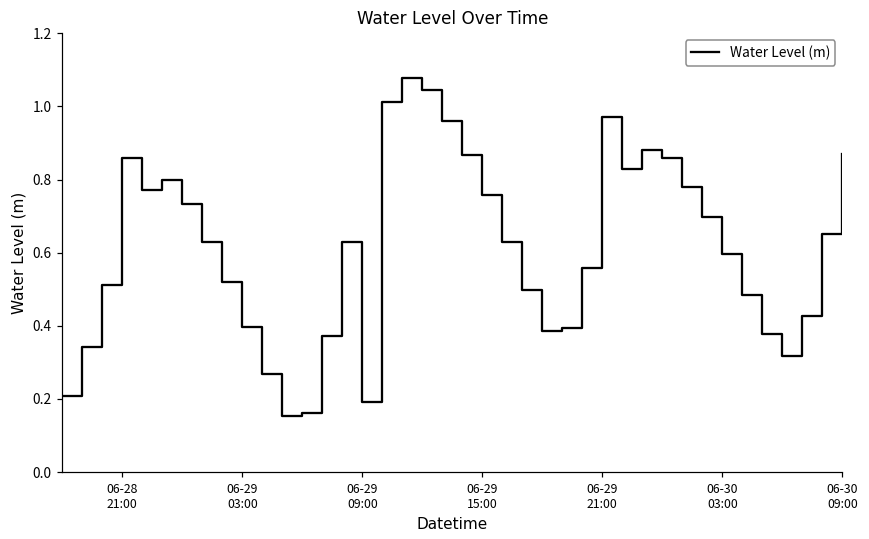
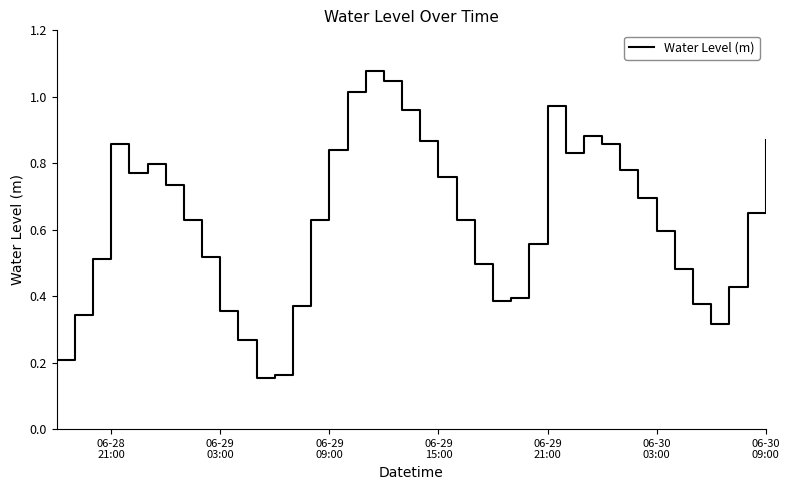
  {
    "06-28 21:00": 0.86,
-   "06-29 03:00": 0.40,
-   "06-29 09:00": 0.19,
+   "06-29 03:00": 0.36,
+   "06-29 09:00": 0.84,
    "06-29 15:00": 0.76,
    "06-29 21:00": 0.97,
    "06-30 03:00": 0.60,
    "06-30 09:00": 0.87
  }
